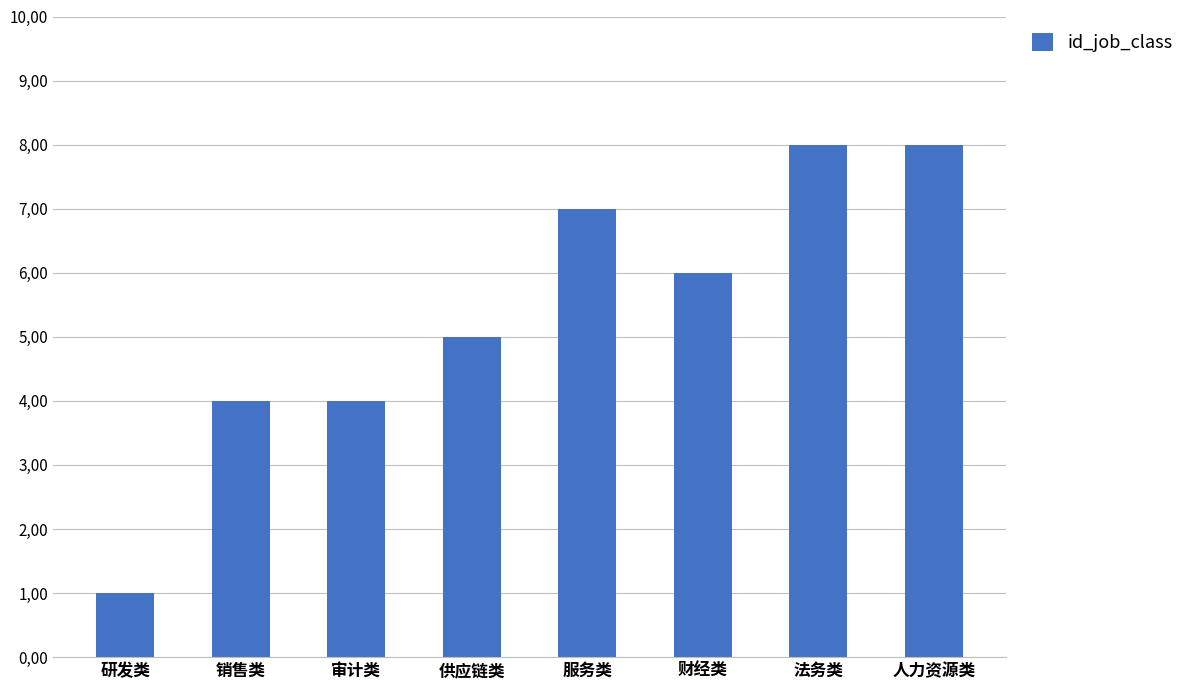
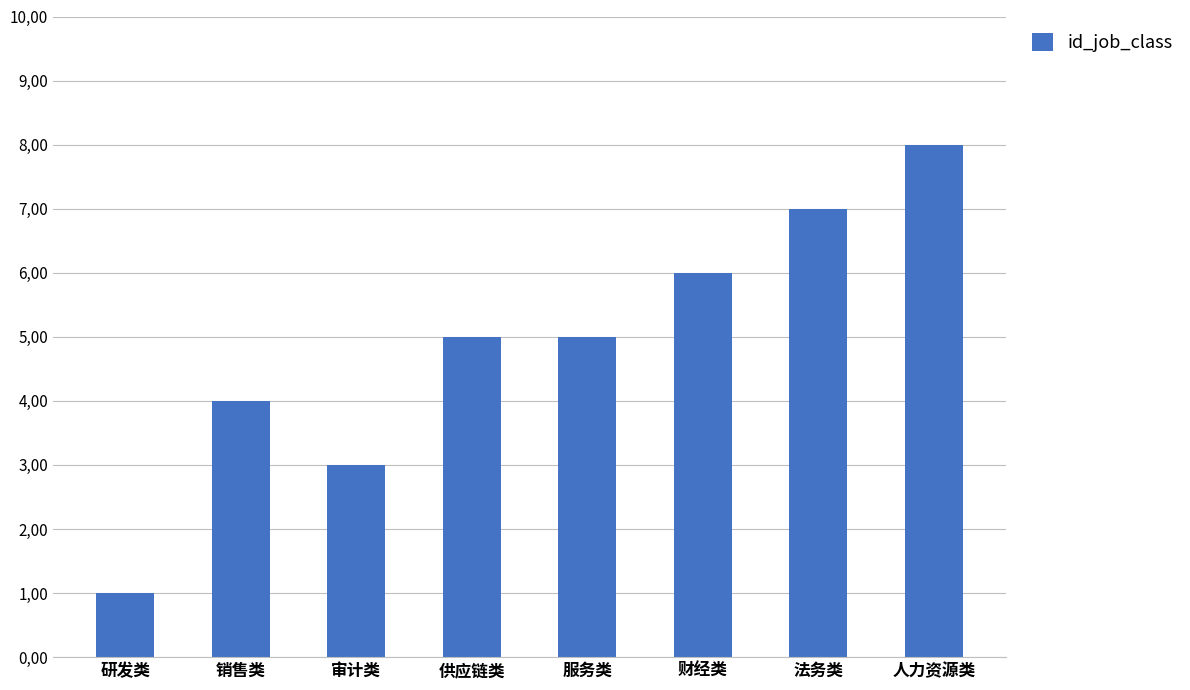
  {
    "研发类": 100,
    "销售类": 400,
-   "审计类": 400,
+   "审计类": 300,
    "供应链类": 500,
-   "服务类": 700,
+   "服务类": 500,
    "财经类": 600,
-   "法务类": 800,
+   "法务类": 700,
    "人力资源类": 800
  }
